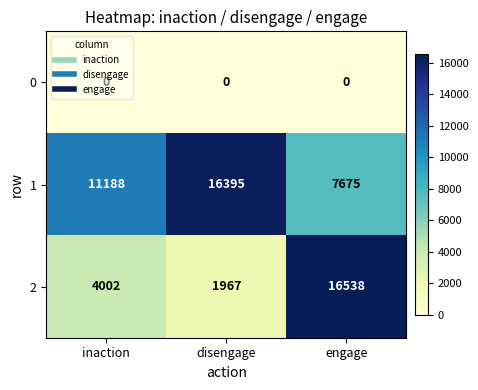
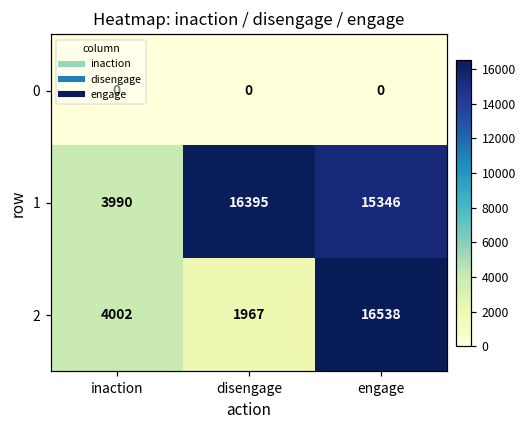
  {
    "0": {
      "disengage": 0,
      "engage": 0
    },
    "1": {
-     "inaction": 11188,
+     "inaction": 3990,
      "disengage": 16395,
-     "engage": 7675
+     "engage": 15346
    },
    "2": {
      "inaction": 4002,
      "disengage": 1967,
      "engage": 16538
    }
  }
